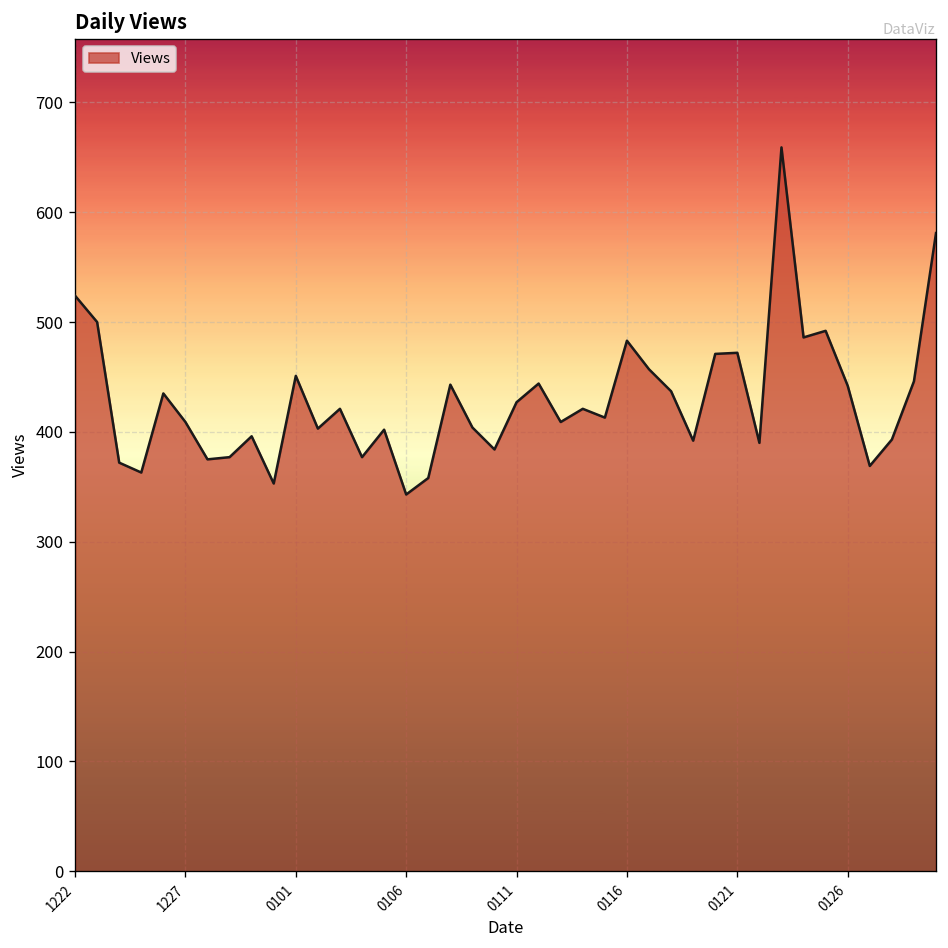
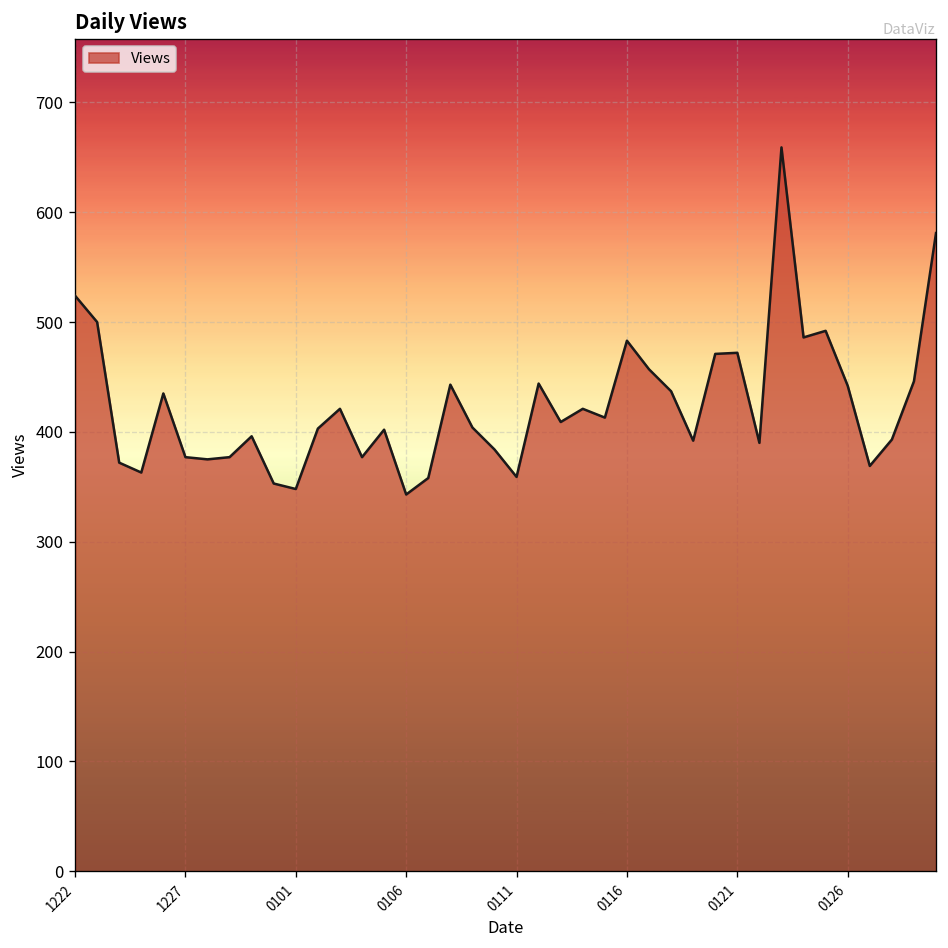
  {
    "1222": 520,
-   "1227": 410,
-   "0101": 450,
+   "1227": 380,
+   "0101": 350,
    "0106": 340,
-   "0111": 430,
+   "0111": 360,
    "0116": 480,
    "0121": 470,
    "0126": 440
  }
